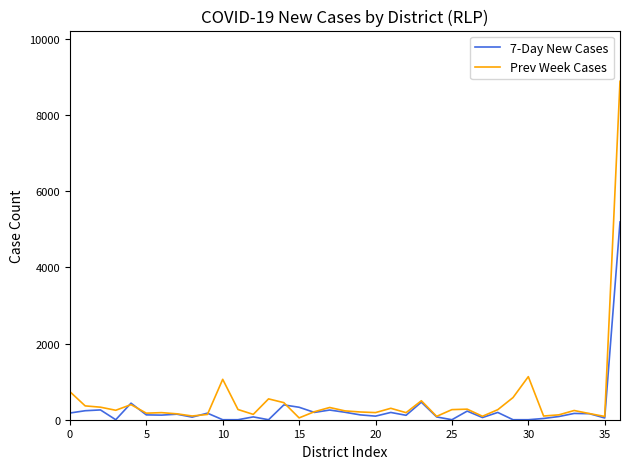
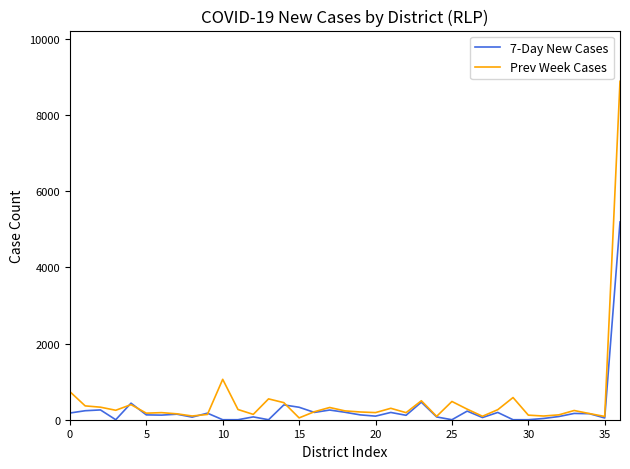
  {
    "7-Day New Cases": {
      "0": 200,
      "10": 0,
      "15": 300,
      "20": 100,
      "25": 0,
      "30": 0
    },
    "Prev Week Cases": {
      "0": 700,
      "10": 1100,
      "15": 0,
      "20": 200,
-     "25": 300,
-     "30": 1100
+     "25": 500,
+     "30": 100
    }
  }
